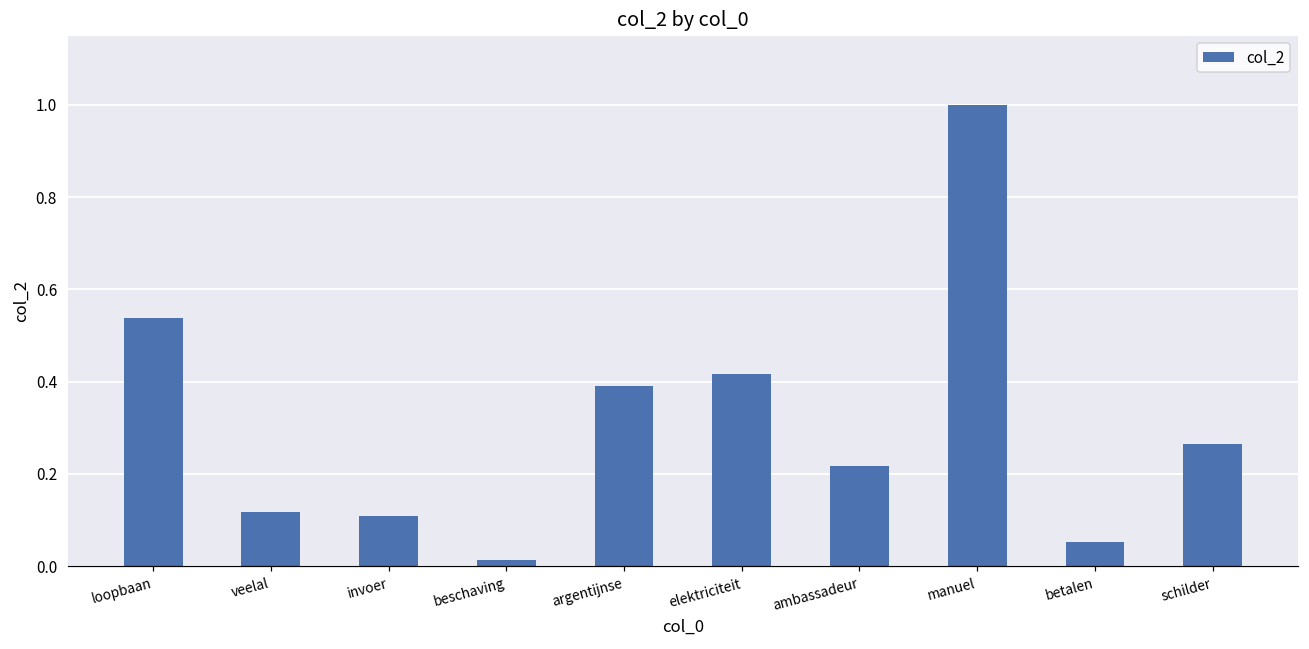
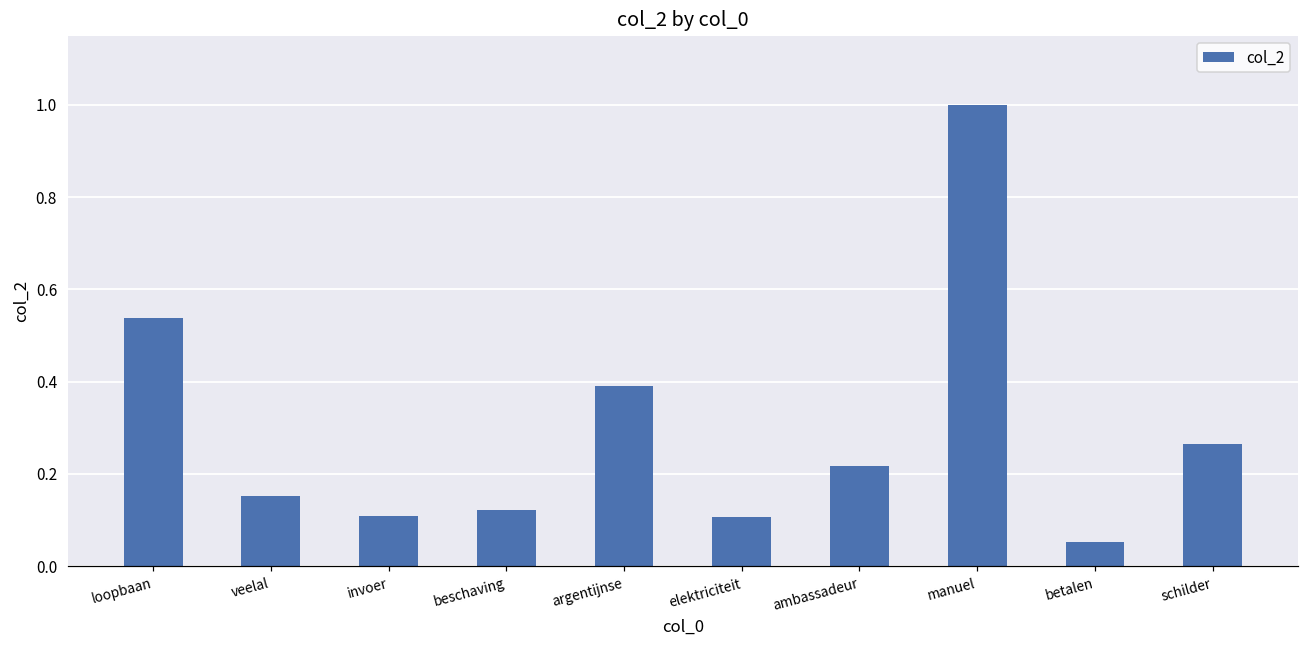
  {
    "loopbaan": 0.54,
-   "veelal": 0.12,
+   "veelal": 0.15,
    "invoer": 0.11,
-   "beschaving": 0.01,
+   "beschaving": 0.12,
    "argentijnse": 0.39,
-   "elektriciteit": 0.42,
+   "elektriciteit": 0.11,
    "ambassadeur": 0.22,
    "manuel": 1.00,
    "betalen": 0.05,
    "schilder": 0.26
  }
